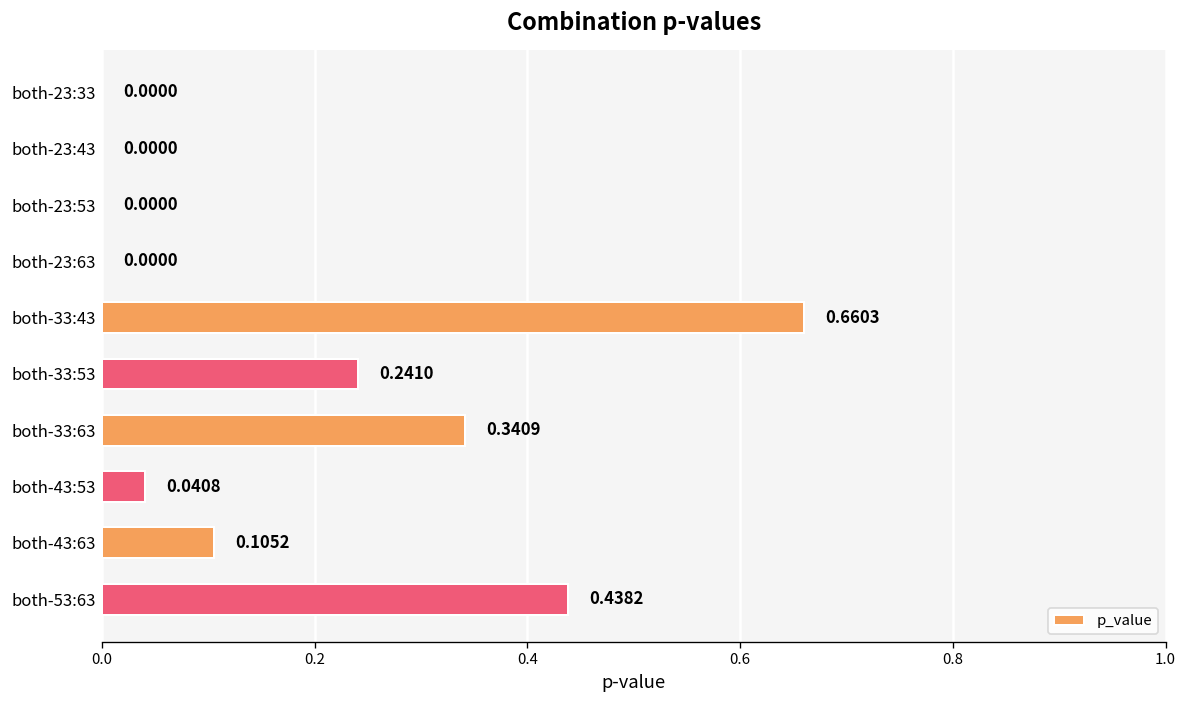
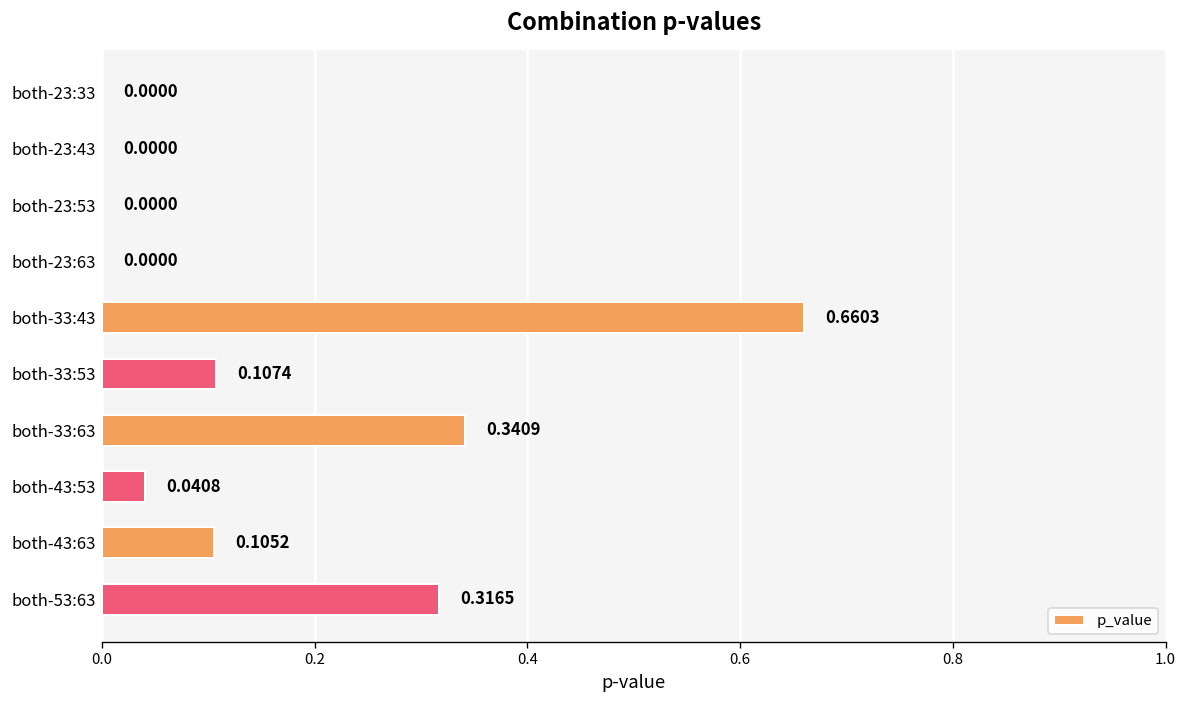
  {
    "both-23:33": 0.0000,
    "both-23:43": 0.0000,
    "both-23:53": 0.0000,
    "both-23:63": 0.0000,
    "both-33:43": 0.6603,
-   "both-33:53": 0.2410,
+   "both-33:53": 0.1074,
    "both-33:63": 0.3409,
    "both-43:53": 0.0408,
    "both-43:63": 0.1052,
-   "both-53:63": 0.4382
+   "both-53:63": 0.3165
  }
